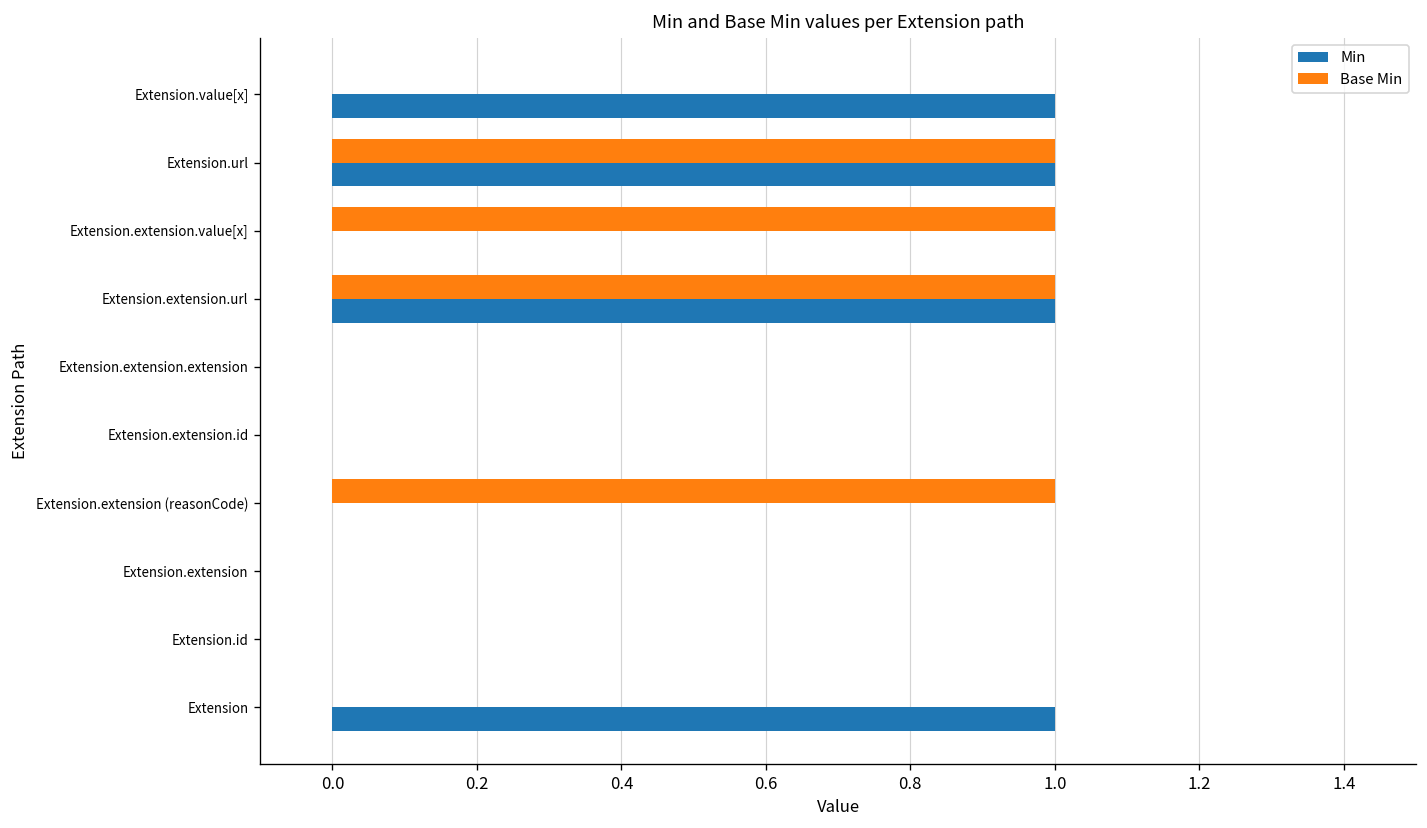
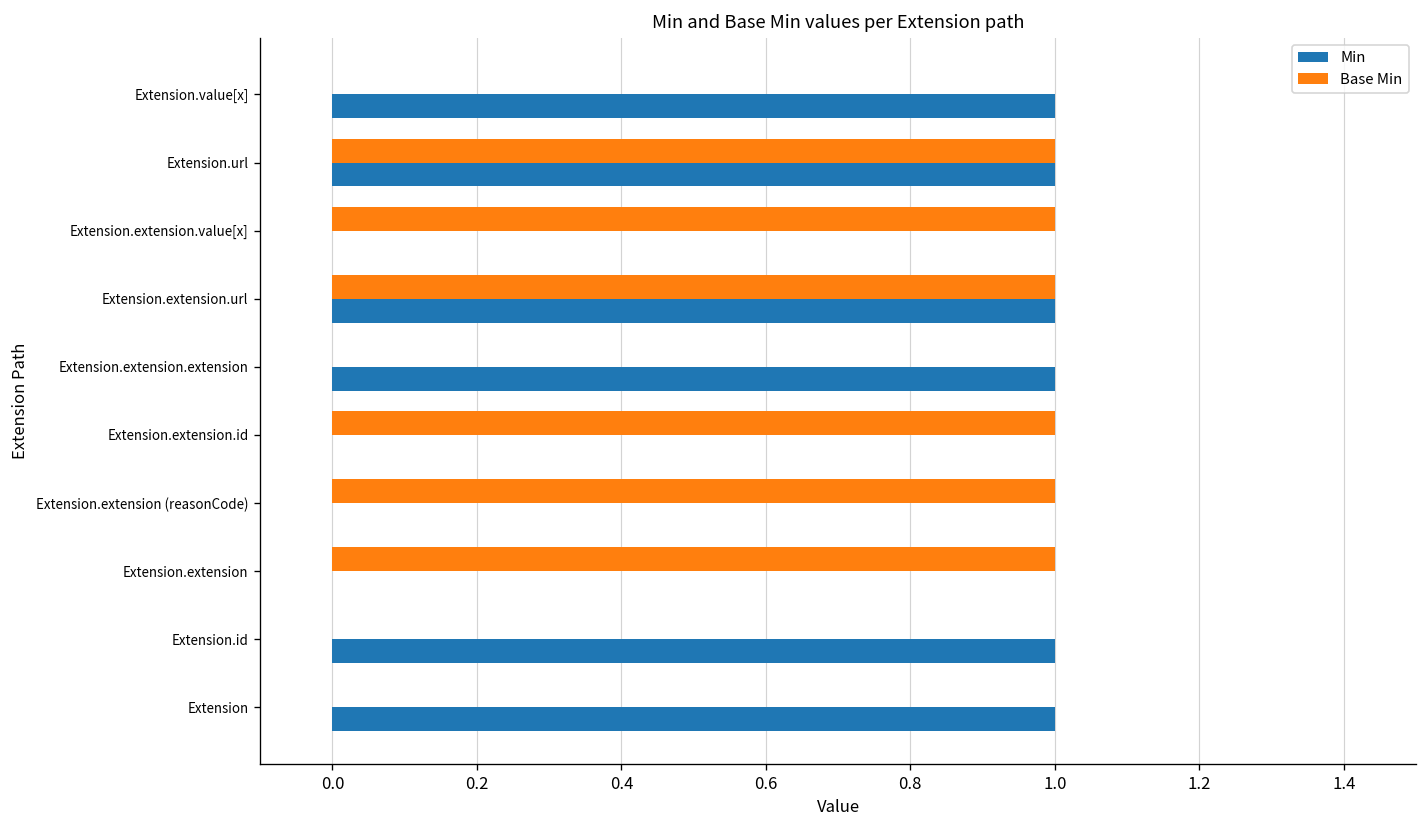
  {
    "Min": {
      "Extension.value[x]": 1,
      "Extension.url": 1,
      "Extension.extension.value[x]": 0,
      "Extension.extension.url": 1,
-     "Extension.extension.extension": 0,
+     "Extension.extension.extension": 1,
      "Extension.extension.id": 0,
      "Extension.extension (reasonCode)": 0,
      "Extension.extension": 0,
-     "Extension.id": 0,
+     "Extension.id": 1,
      "Extension": 1
    },
    "Base Min": {
      "Extension.value[x]": 0,
      "Extension.url": 1,
      "Extension.extension.value[x]": 1,
      "Extension.extension.url": 1,
      "Extension.extension.extension": 0,
-     "Extension.extension.id": 0,
+     "Extension.extension.id": 1,
      "Extension.extension (reasonCode)": 1,
-     "Extension.extension": 0,
+     "Extension.extension": 1,
      "Extension.id": 0,
      "Extension": 0
    }
  }
